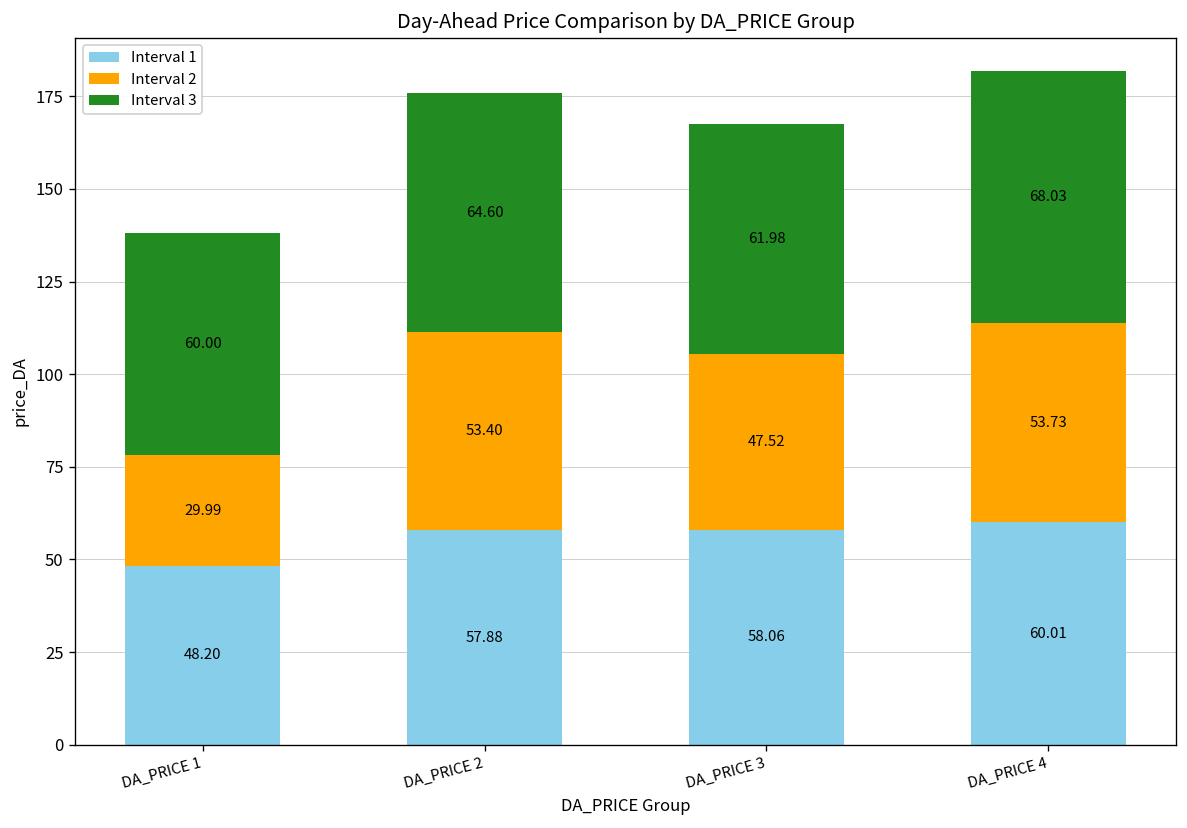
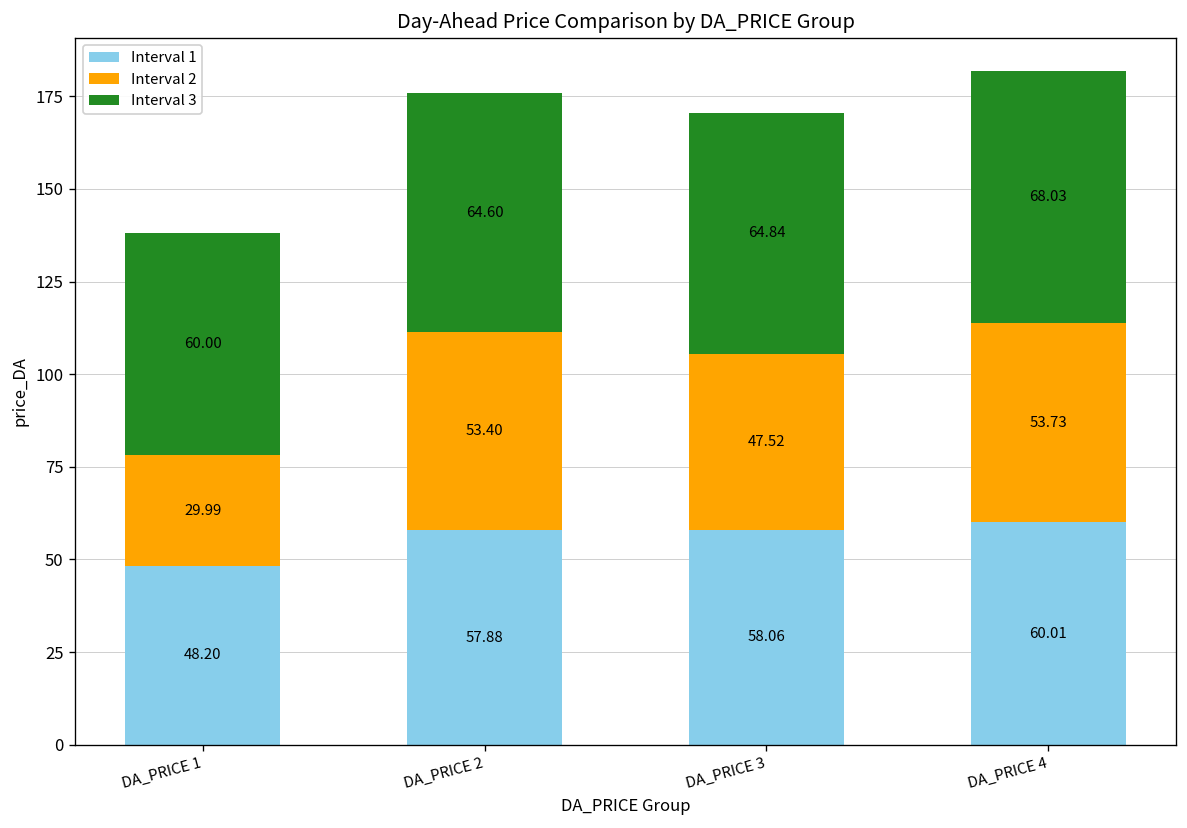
  {
    "Interval 1": {
      "DA_PRICE 1": 48.20,
      "DA_PRICE 2": 57.88,
      "DA_PRICE 3": 58.06,
      "DA_PRICE 4": 60.01
    },
    "Interval 2": {
      "DA_PRICE 1": 29.99,
      "DA_PRICE 2": 53.40,
      "DA_PRICE 3": 47.52,
      "DA_PRICE 4": 53.73
    },
    "Interval 3": {
      "DA_PRICE 1": 60.00,
      "DA_PRICE 2": 64.60,
-     "DA_PRICE 3": 61.98,
+     "DA_PRICE 3": 64.84,
      "DA_PRICE 4": 68.03
    }
  }
